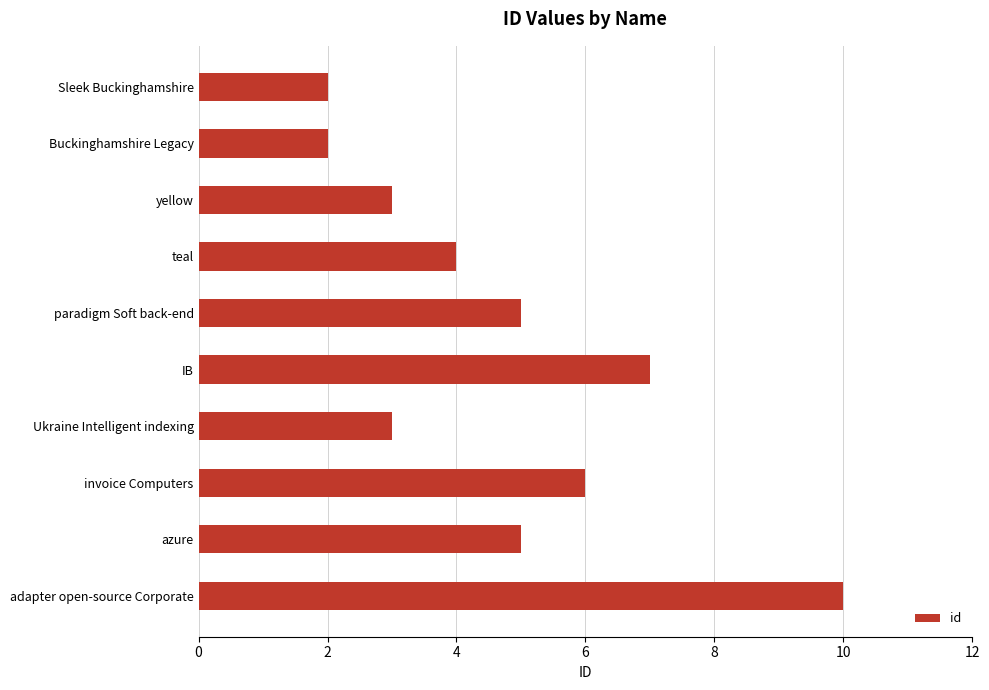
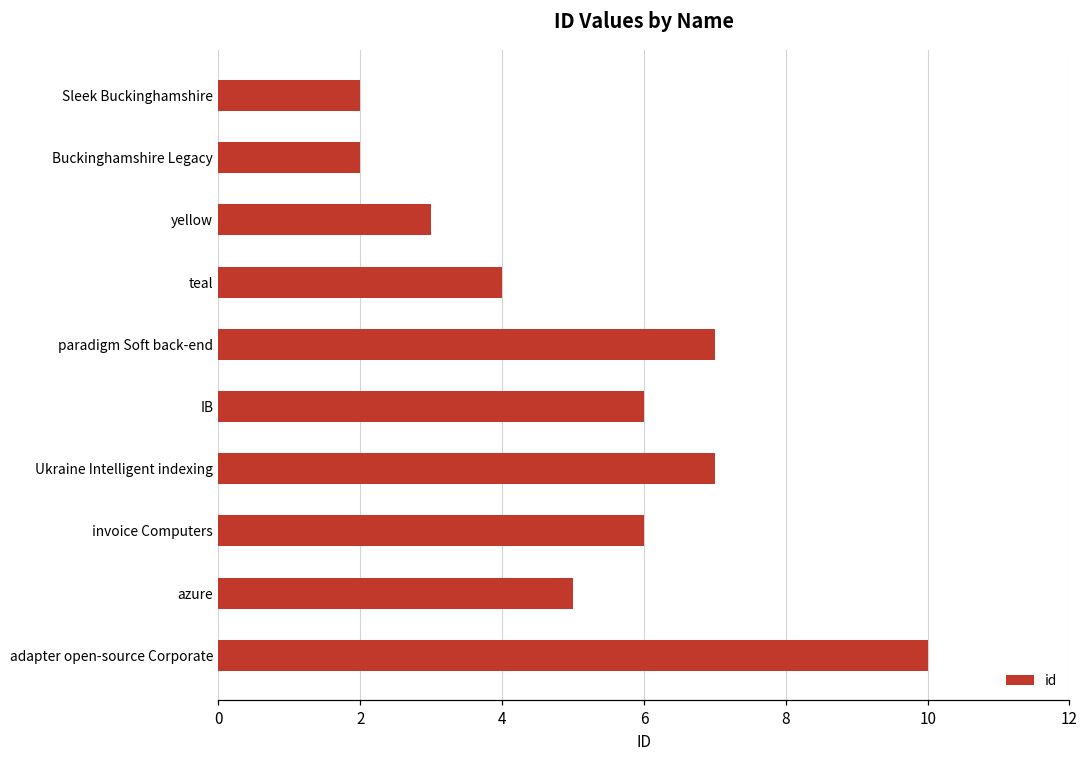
  {
    "Sleek Buckinghamshire": 2,
    "Buckinghamshire Legacy": 2,
    "yellow": 3,
    "teal": 4,
-   "paradigm Soft back-end": 5,
-   "IB": 7,
-   "Ukraine Intelligent indexing": 3,
+   "paradigm Soft back-end": 7,
+   "IB": 6,
+   "Ukraine Intelligent indexing": 7,
    "invoice Computers": 6,
    "azure": 5,
    "adapter open-source Corporate": 10
  }
